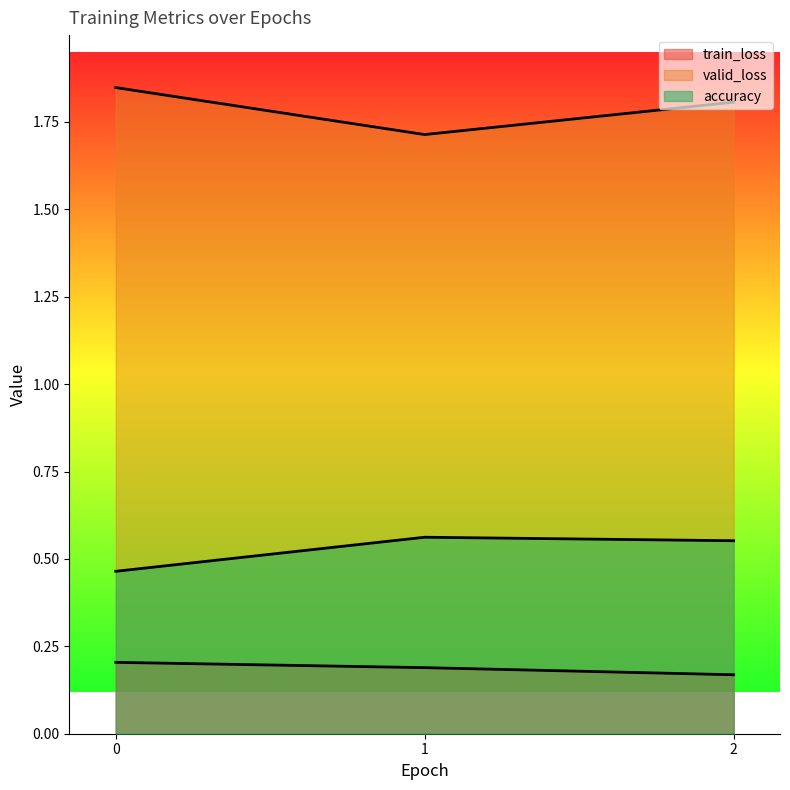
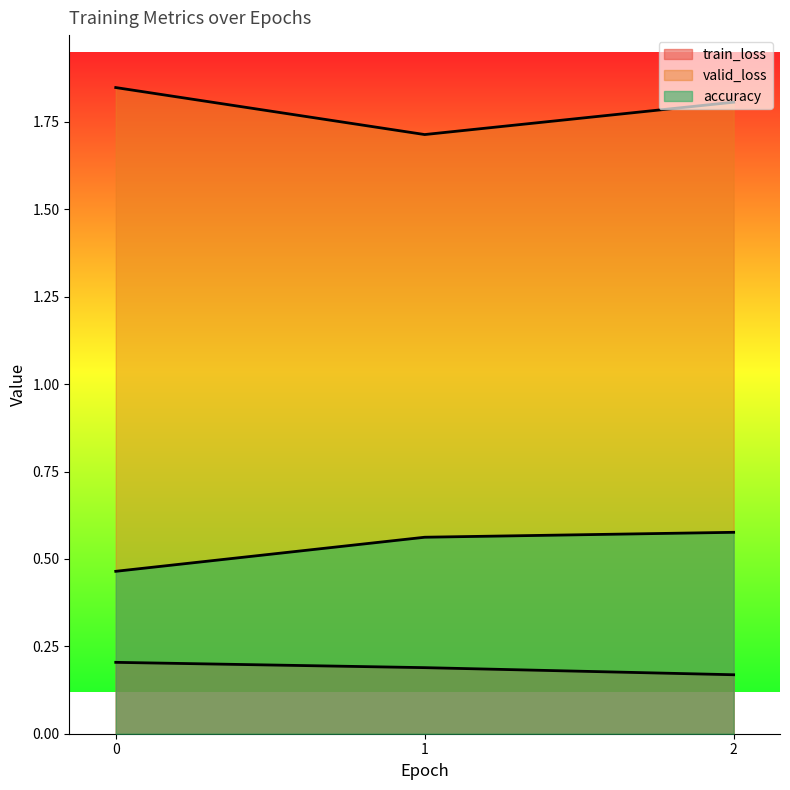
  {
    "accuracy": {
      "0": 0.46,
      "1": 0.56,
-     "2": 0.55
+     "2": 0.58
    }
  }
